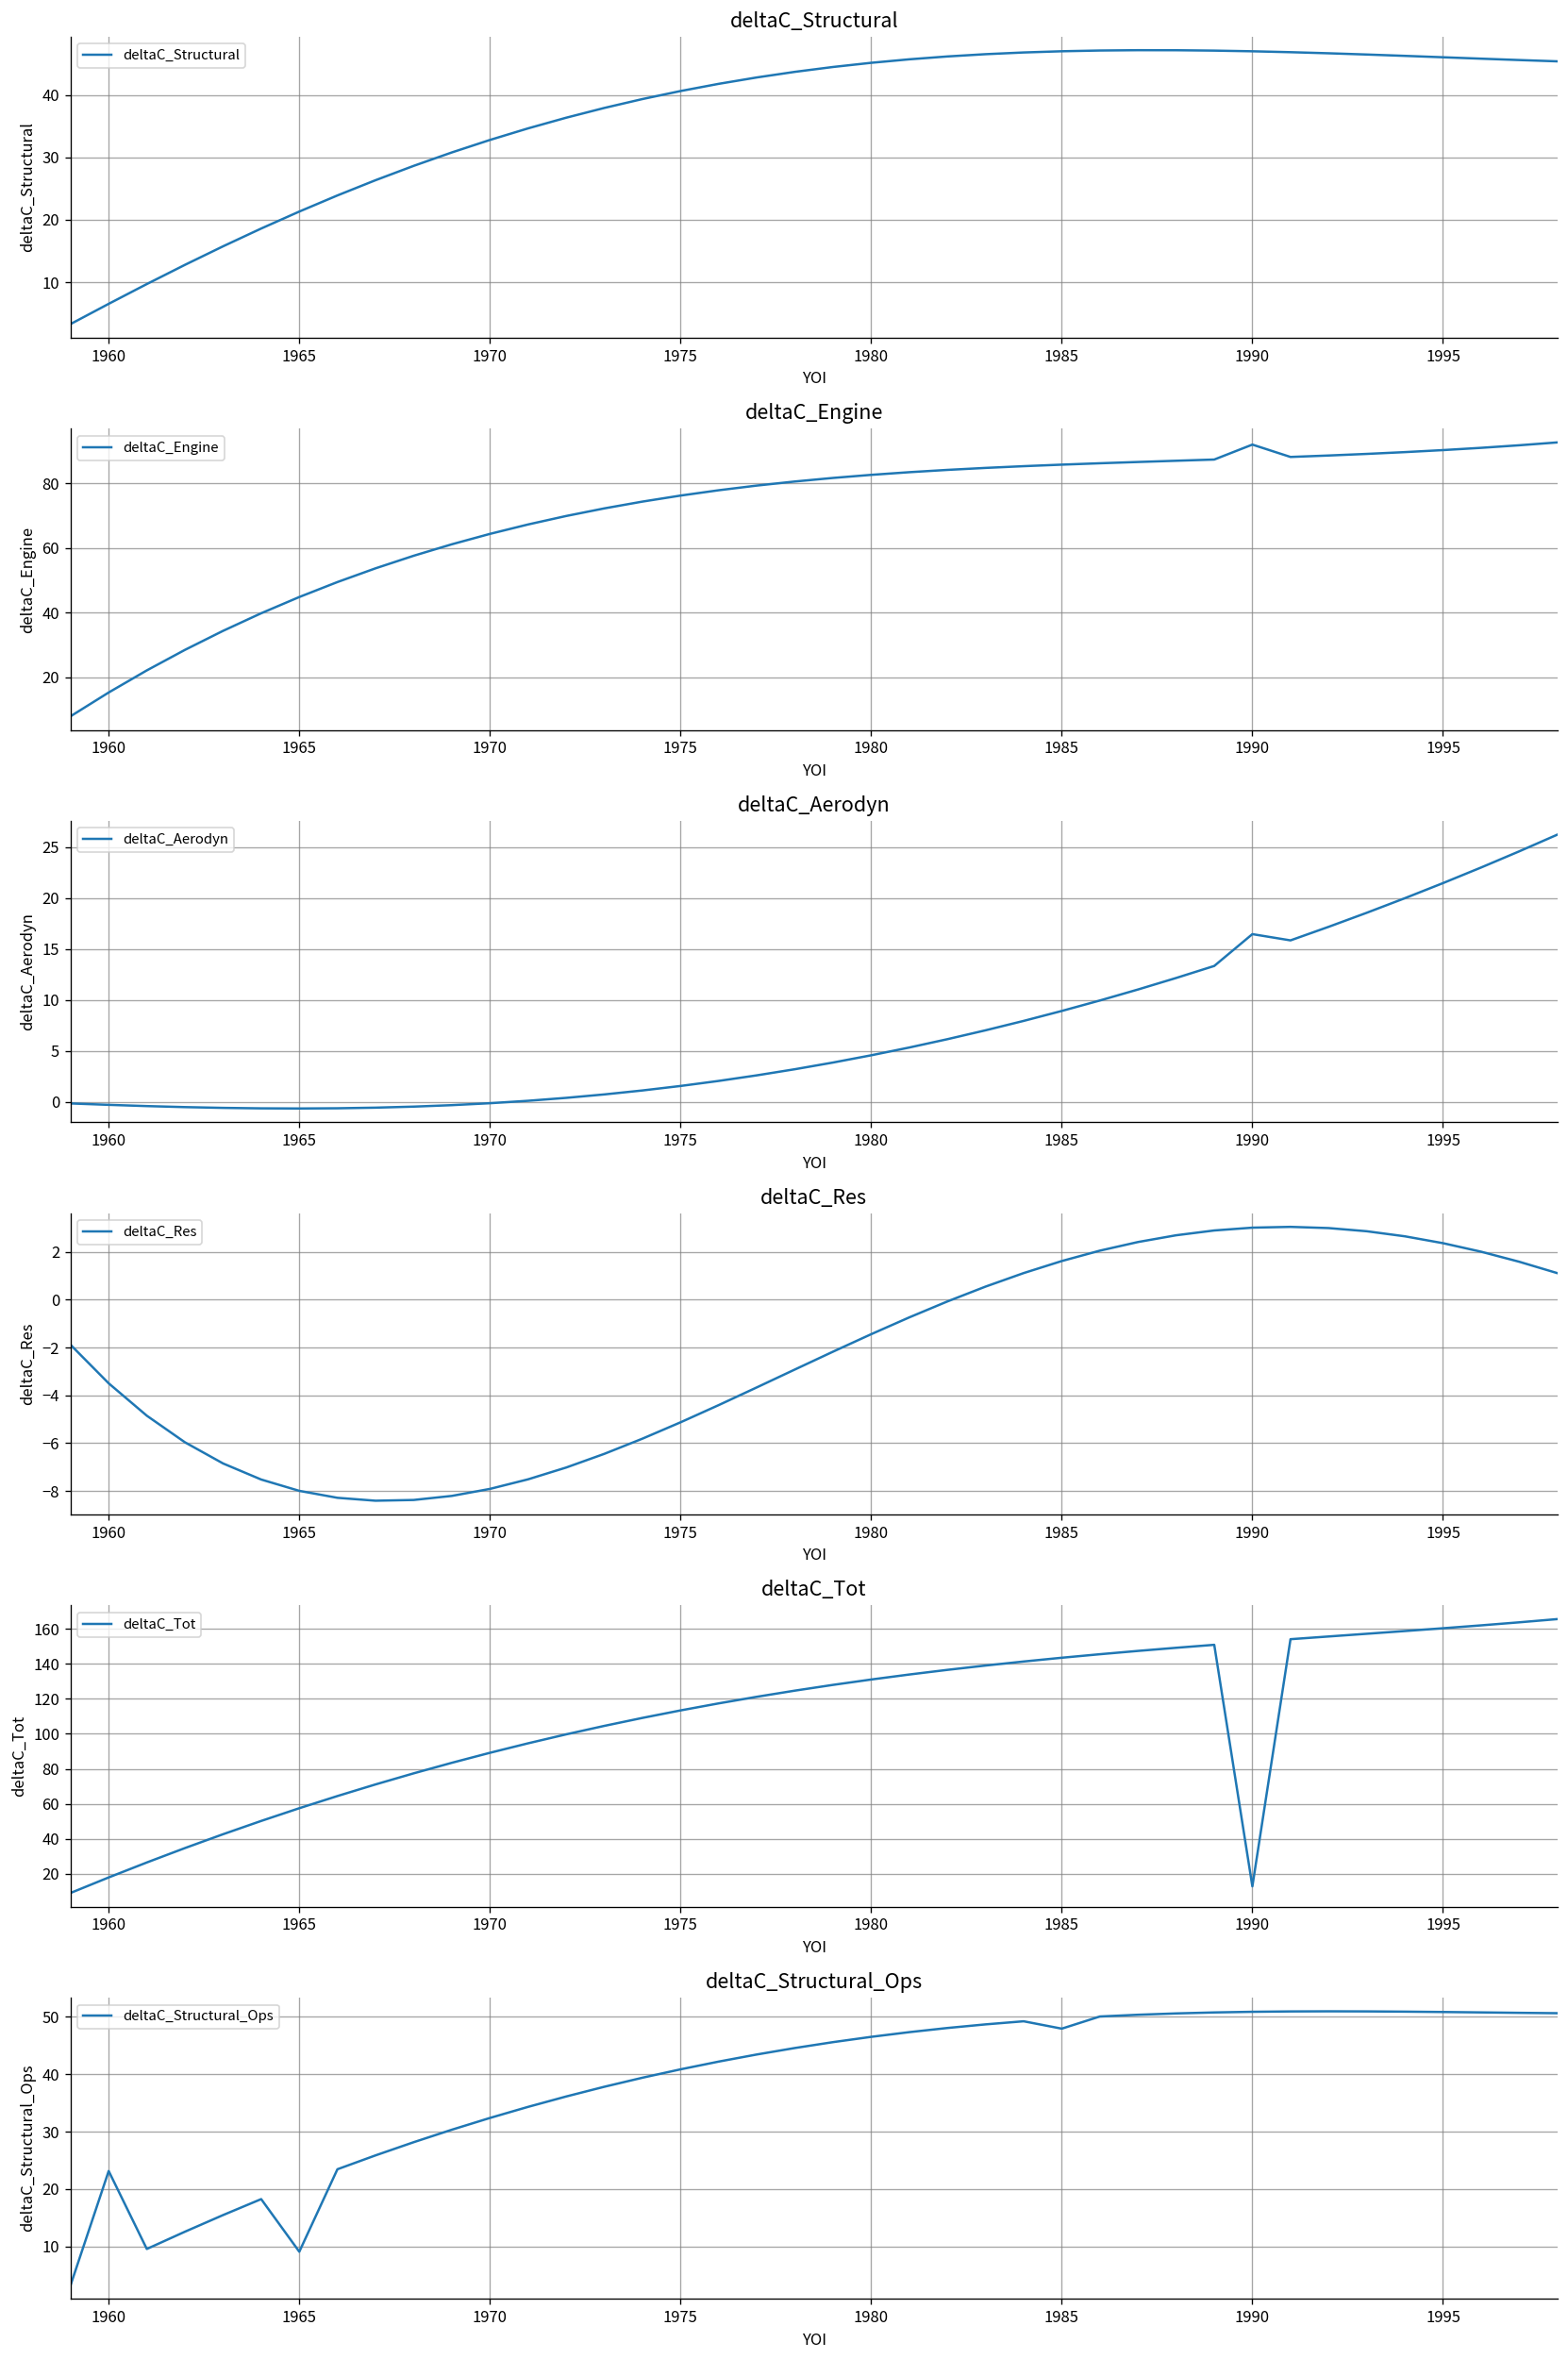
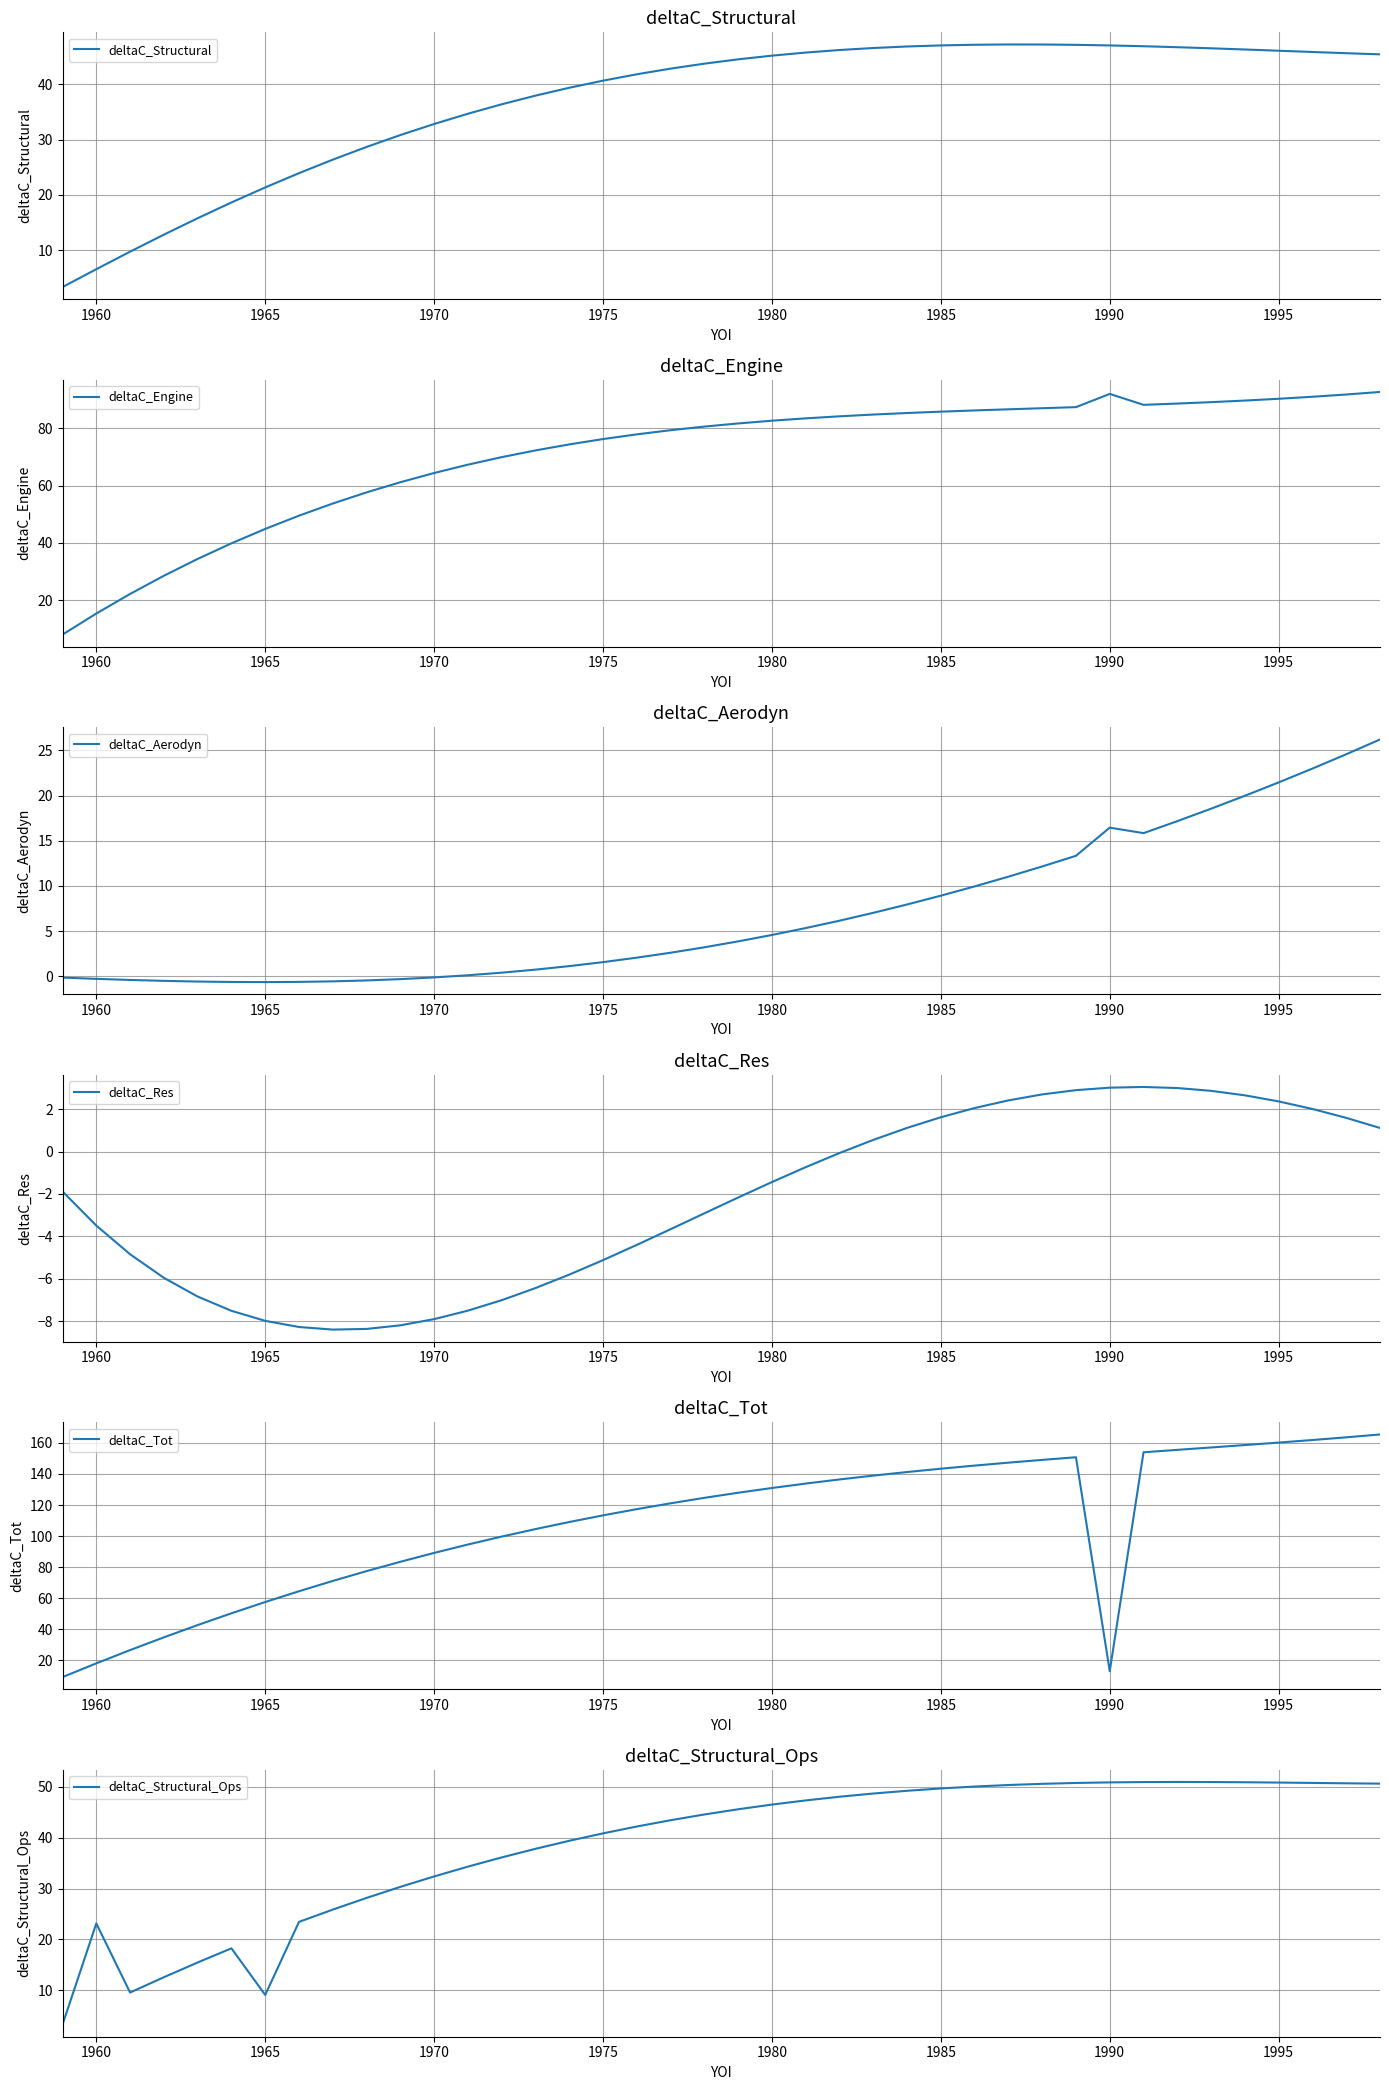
  {
    "deltaC_Structural": {
      "1960": 7,
      "1965": 21,
      "1970": 33,
      "1975": 41,
      "1980": 45,
      "1985": 47,
      "1990": 47,
      "1995": 46
    },
    "deltaC_Engine": {
      "1960": 15,
      "1965": 45,
      "1970": 64,
      "1975": 76,
      "1980": 83,
      "1985": 86,
      "1990": 92,
      "1995": 90
    },
    "deltaC_Aerodyn": {
      "1960": 0,
      "1965": -1,
      "1970": 0,
      "1975": 2,
      "1980": 5,
      "1985": 9,
      "1990": 16,
      "1995": 21
    },
    "deltaC_Res": {
      "1960": -3.5,
      "1965": -8.0,
      "1970": -7.9,
      "1975": -5.1,
      "1980": -1.4,
      "1985": 1.6,
      "1990": 3.0,
      "1995": 2.4
    },
    "deltaC_Tot": {
      "1960": 18,
      "1965": 58,
      "1970": 89,
      "1975": 113,
      "1980": 131,
      "1985": 143,
      "1990": 13,
      "1995": 160
    },
    "deltaC_Structural_Ops": {
      "1960": 23,
      "1965": 9,
      "1970": 32,
      "1975": 41,
      "1980": 47,
-     "1985": 48,
+     "1985": 50,
      "1990": 51,
      "1995": 51
    }
  }
